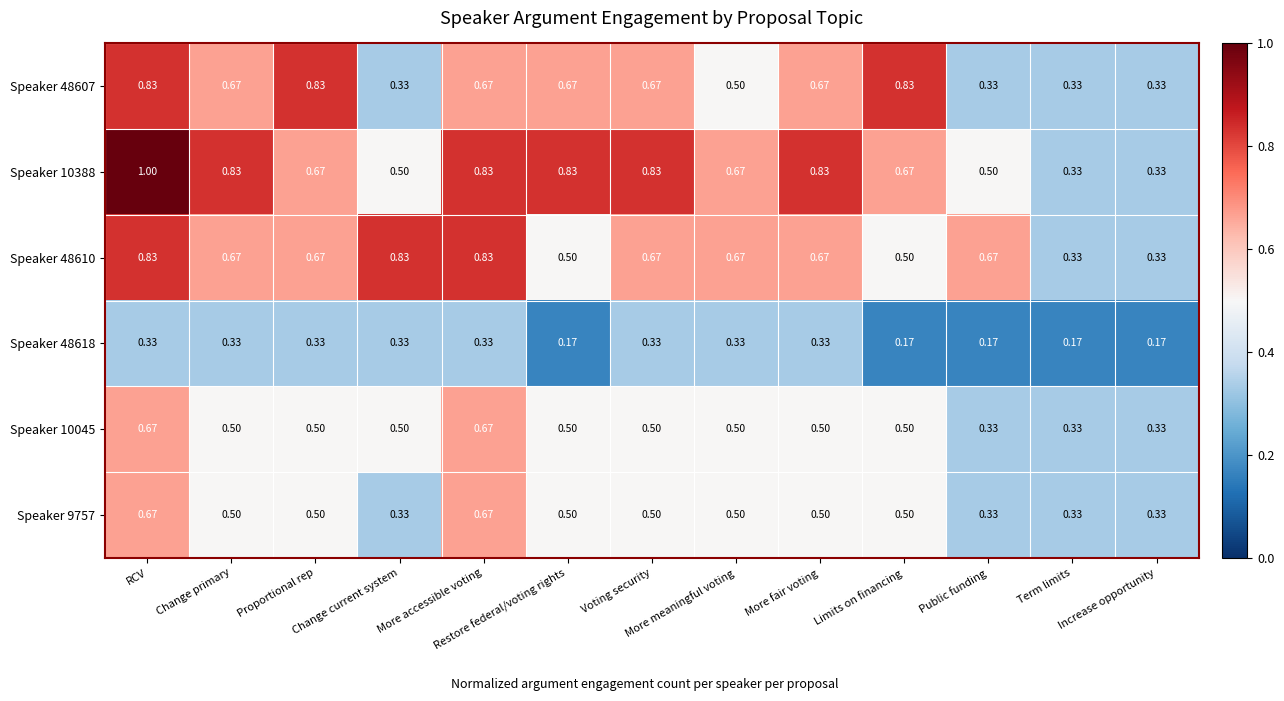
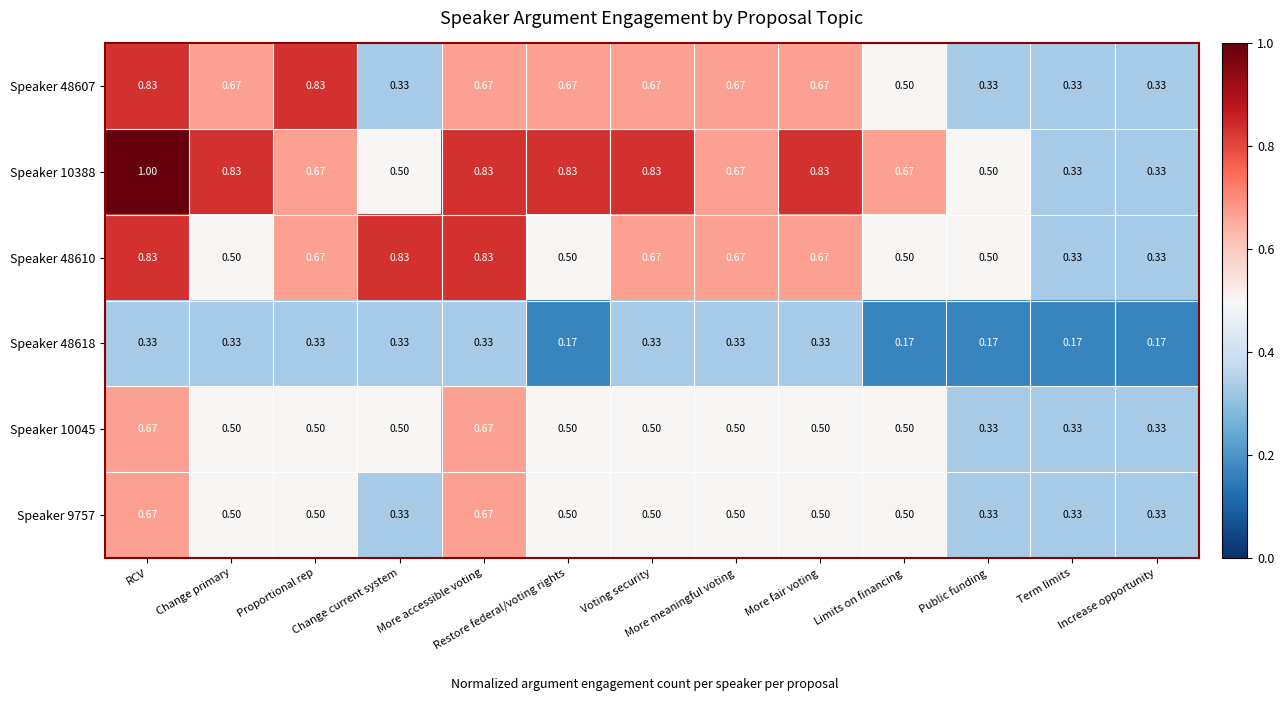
  {
    "Speaker 48607": {
      "RCV": 0.83,
      "Change primary": 0.67,
      "Proportional rep": 0.83,
      "Change current system": 0.33,
      "More accessible voting": 0.67,
      "Restore federal/voting rights": 0.67,
      "Voting security": 0.67,
-     "More meaningful voting": 0.50,
+     "More meaningful voting": 0.67,
      "More fair voting": 0.67,
-     "Limits on financing": 0.83,
+     "Limits on financing": 0.50,
      "Public funding": 0.33,
      "Term limits": 0.33,
      "Increase opportunity": 0.33
    },
    "Speaker 10388": {
      "RCV": 1.00,
      "Change primary": 0.83,
      "Proportional rep": 0.67,
      "Change current system": 0.50,
      "More accessible voting": 0.83,
      "Restore federal/voting rights": 0.83,
      "Voting security": 0.83,
      "More meaningful voting": 0.67,
      "More fair voting": 0.83,
      "Limits on financing": 0.67,
      "Public funding": 0.50,
      "Term limits": 0.33,
      "Increase opportunity": 0.33
    },
    "Speaker 48610": {
      "RCV": 0.83,
-     "Change primary": 0.67,
+     "Change primary": 0.50,
      "Proportional rep": 0.67,
      "Change current system": 0.83,
      "More accessible voting": 0.83,
      "Restore federal/voting rights": 0.50,
      "Voting security": 0.67,
      "More meaningful voting": 0.67,
      "More fair voting": 0.67,
      "Limits on financing": 0.50,
-     "Public funding": 0.67,
+     "Public funding": 0.50,
      "Term limits": 0.33,
      "Increase opportunity": 0.33
    },
    "Speaker 48618": {
      "RCV": 0.33,
      "Change primary": 0.33,
      "Proportional rep": 0.33,
      "Change current system": 0.33,
      "More accessible voting": 0.33,
      "Restore federal/voting rights": 0.17,
      "Voting security": 0.33,
      "More meaningful voting": 0.33,
      "More fair voting": 0.33,
      "Limits on financing": 0.17,
      "Public funding": 0.17,
      "Term limits": 0.17,
      "Increase opportunity": 0.17
    },
    "Speaker 10045": {
      "RCV": 0.67,
      "Change primary": 0.50,
      "Proportional rep": 0.50,
      "Change current system": 0.50,
      "More accessible voting": 0.67,
      "Restore federal/voting rights": 0.50,
      "Voting security": 0.50,
      "More meaningful voting": 0.50,
      "More fair voting": 0.50,
      "Limits on financing": 0.50,
      "Public funding": 0.33,
      "Term limits": 0.33,
      "Increase opportunity": 0.33
    },
    "Speaker 9757": {
      "RCV": 0.67,
      "Change primary": 0.50,
      "Proportional rep": 0.50,
      "Change current system": 0.33,
      "More accessible voting": 0.67,
      "Restore federal/voting rights": 0.50,
      "Voting security": 0.50,
      "More meaningful voting": 0.50,
      "More fair voting": 0.50,
      "Limits on financing": 0.50,
      "Public funding": 0.33,
      "Term limits": 0.33,
      "Increase opportunity": 0.33
    }
  }
